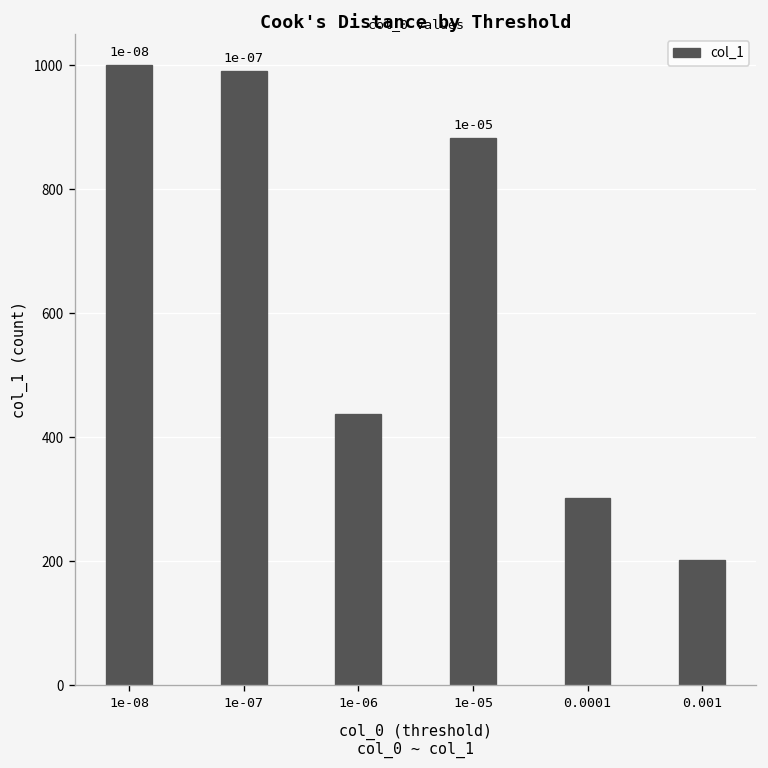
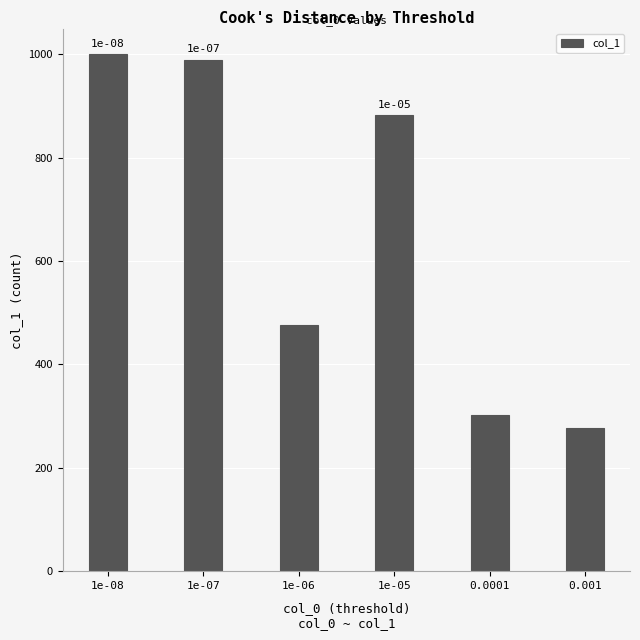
  {
-   "1e-06": 440,
+   "1e-06": 480,
    "0.0001": 300,
-   "0.001": 200
+   "0.001": 280
  }
